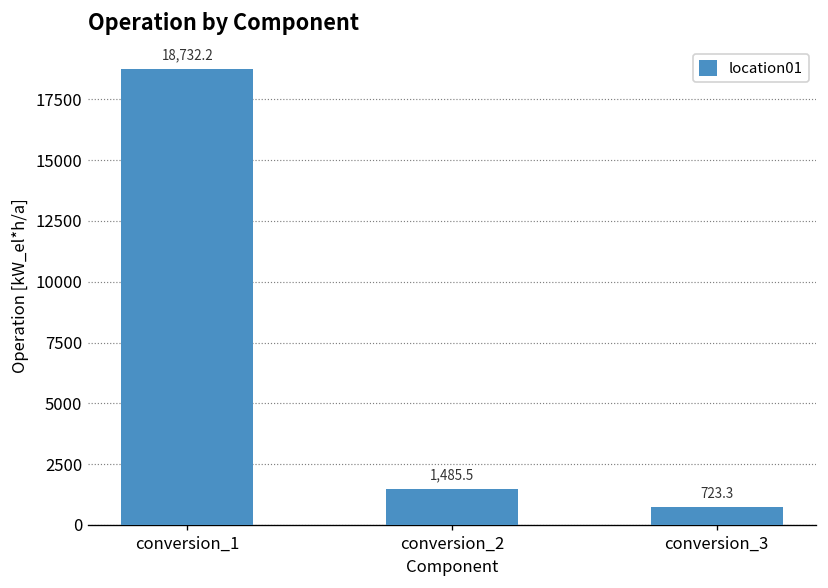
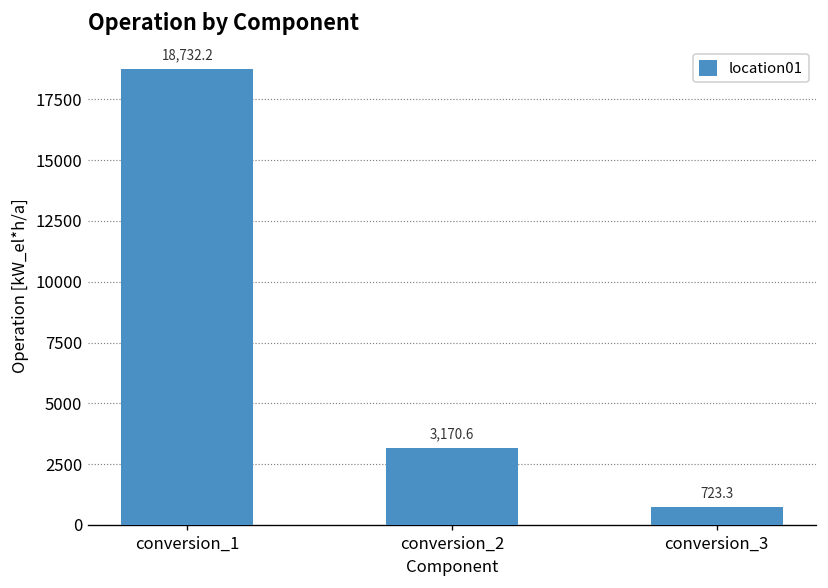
  {
    "conversion_1": "18,732.2",
-   "conversion_2": "1,485.5",
+   "conversion_2": "3,170.6",
    "conversion_3": "723.3"
  }
